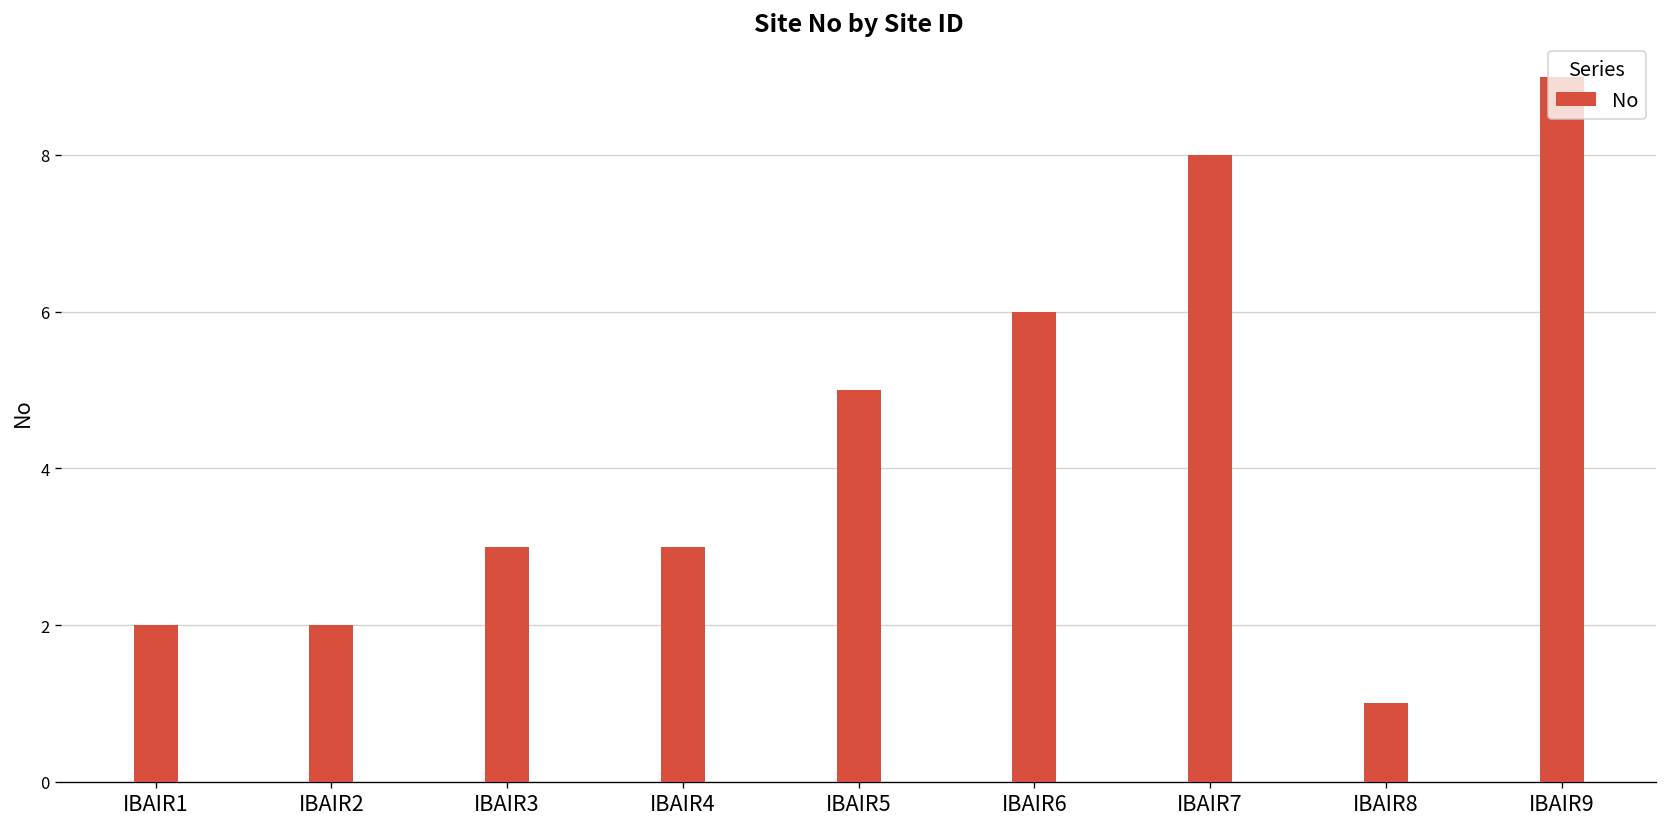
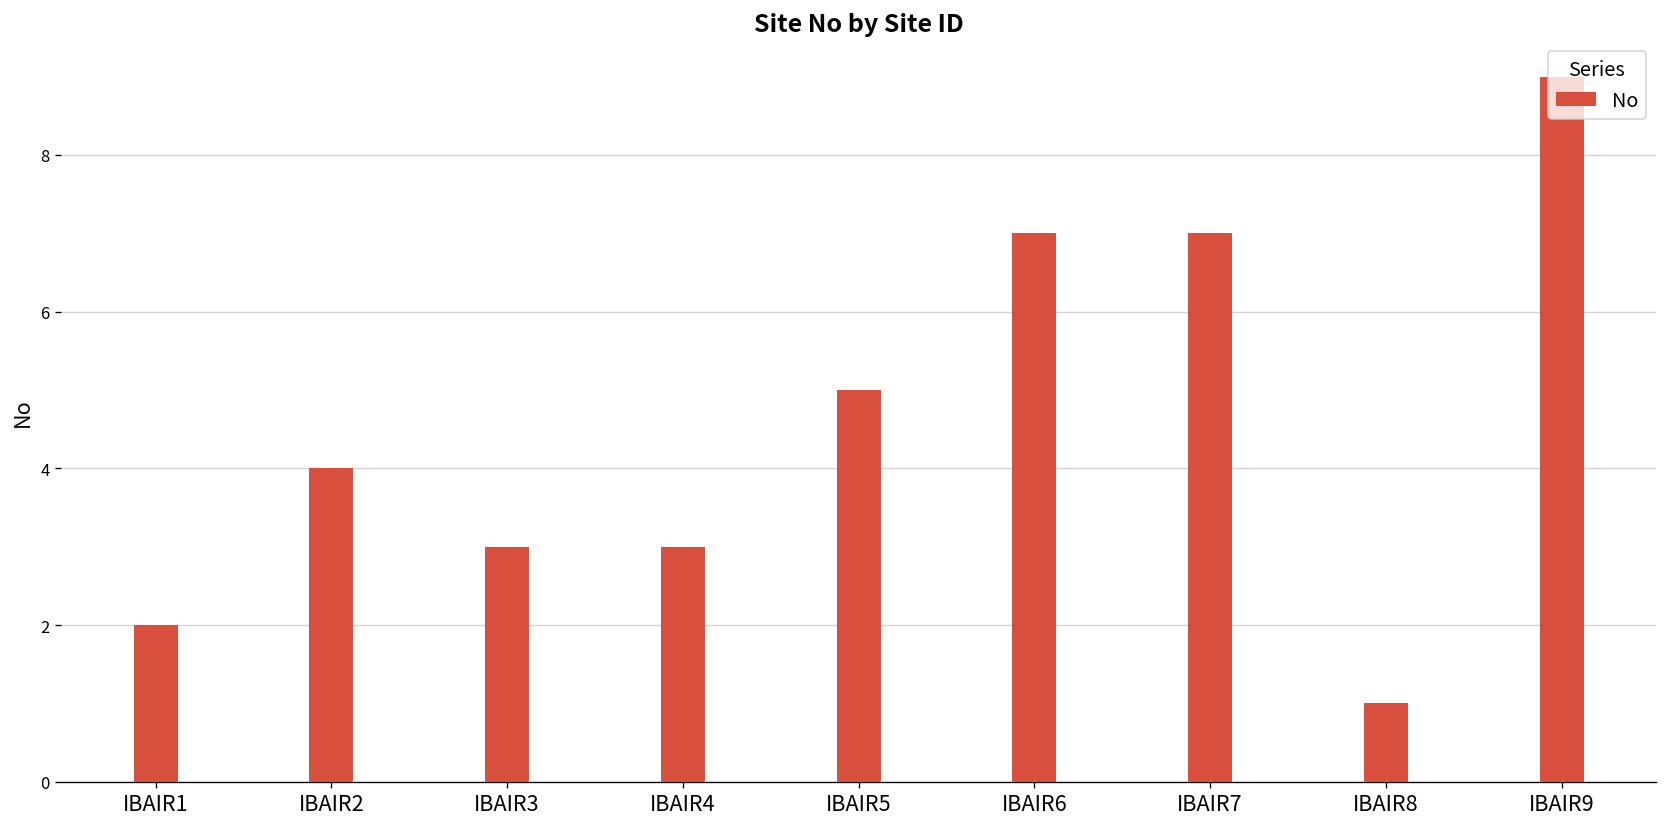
  {
    "IBAIR1": 2,
-   "IBAIR2": 2,
+   "IBAIR2": 4,
    "IBAIR3": 3,
    "IBAIR4": 3,
    "IBAIR5": 5,
-   "IBAIR6": 6,
-   "IBAIR7": 8,
+   "IBAIR6": 7,
+   "IBAIR7": 7,
    "IBAIR8": 1
  }
